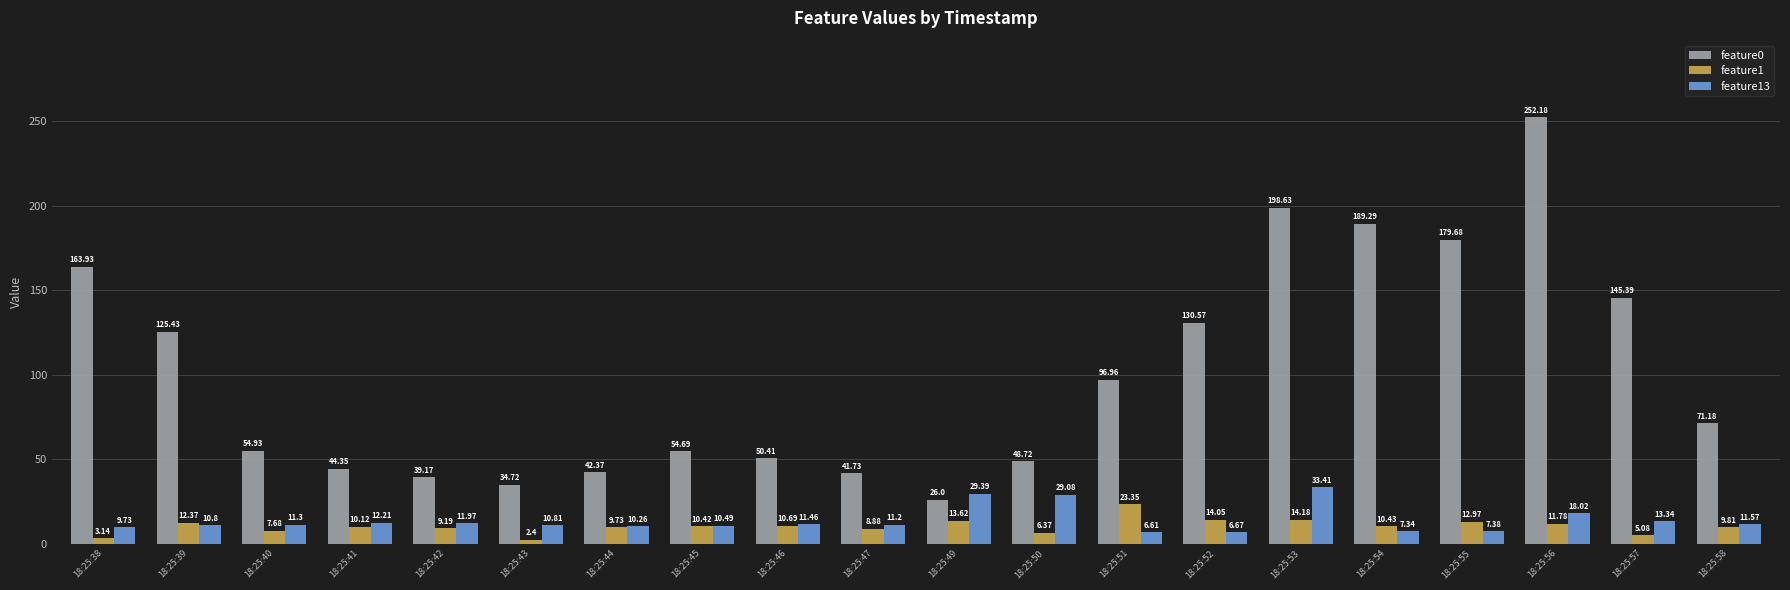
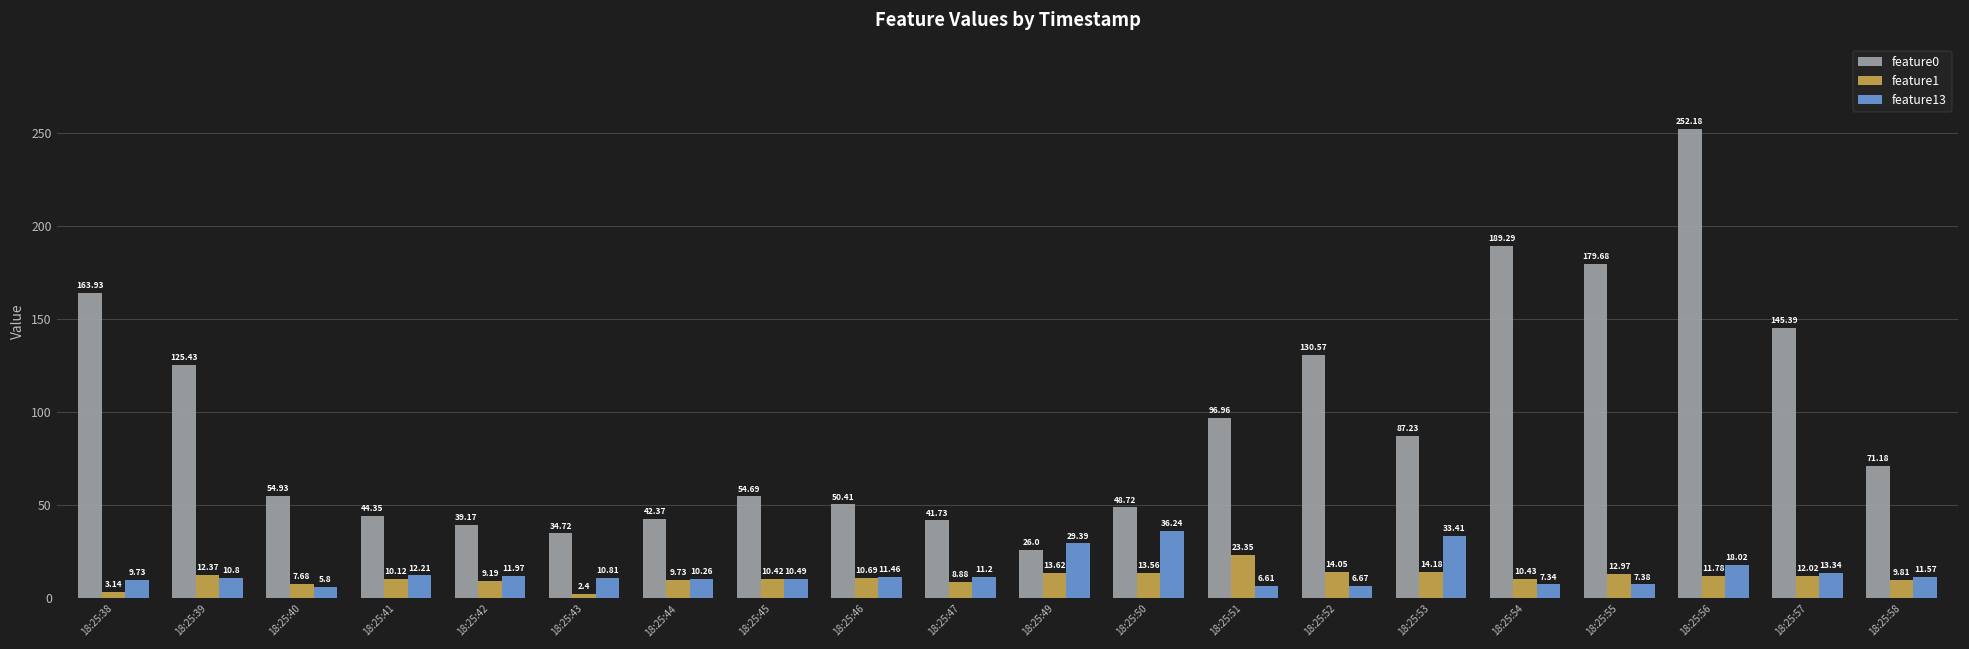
  {
    "feature0": {
      "18:25:38": 163.93,
      "18:25:39": 125.43,
      "18:25:40": 54.93,
      "18:25:41": 44.35,
      "18:25:42": 39.17,
      "18:25:43": 34.72,
      "18:25:44": 42.37,
      "18:25:45": 54.69,
      "18:25:46": 50.41,
      "18:25:47": 41.73,
      "18:25:49": 26.0,
      "18:25:50": 48.72,
      "18:25:51": 96.96,
      "18:25:52": 130.57,
-     "18:25:53": 198.63,
+     "18:25:53": 87.23,
      "18:25:54": 189.29,
      "18:25:55": 179.68,
      "18:25:56": 252.18,
      "18:25:57": 145.39,
      "18:25:58": 71.18
    },
    "feature1": {
      "18:25:38": 3.14,
      "18:25:39": 12.37,
      "18:25:40": 7.68,
      "18:25:41": 10.12,
      "18:25:42": 9.19,
      "18:25:43": 2.4,
      "18:25:44": 9.73,
      "18:25:45": 10.42,
      "18:25:46": 10.69,
      "18:25:47": 8.88,
      "18:25:49": 13.62,
-     "18:25:50": 6.37,
+     "18:25:50": 13.56,
      "18:25:51": 23.35,
      "18:25:52": 14.05,
      "18:25:53": 14.18,
      "18:25:54": 10.43,
      "18:25:55": 12.97,
      "18:25:56": 11.78,
-     "18:25:57": 5.08,
+     "18:25:57": 12.02,
      "18:25:58": 9.81
    },
    "feature13": {
      "18:25:38": 9.73,
      "18:25:39": 10.8,
-     "18:25:40": 11.3,
+     "18:25:40": 5.8,
      "18:25:41": 12.21,
      "18:25:42": 11.97,
      "18:25:43": 10.81,
      "18:25:44": 10.26,
      "18:25:45": 10.49,
      "18:25:46": 11.46,
      "18:25:47": 11.2,
      "18:25:49": 29.39,
-     "18:25:50": 29.08,
+     "18:25:50": 36.24,
      "18:25:51": 6.61,
      "18:25:52": 6.67,
      "18:25:53": 33.41,
      "18:25:54": 7.34,
      "18:25:55": 7.38,
      "18:25:56": 18.02,
      "18:25:57": 13.34,
      "18:25:58": 11.57
    }
  }
